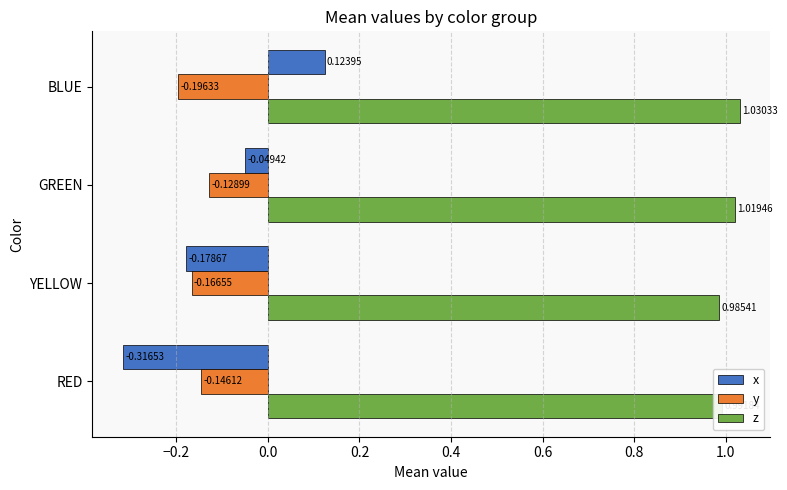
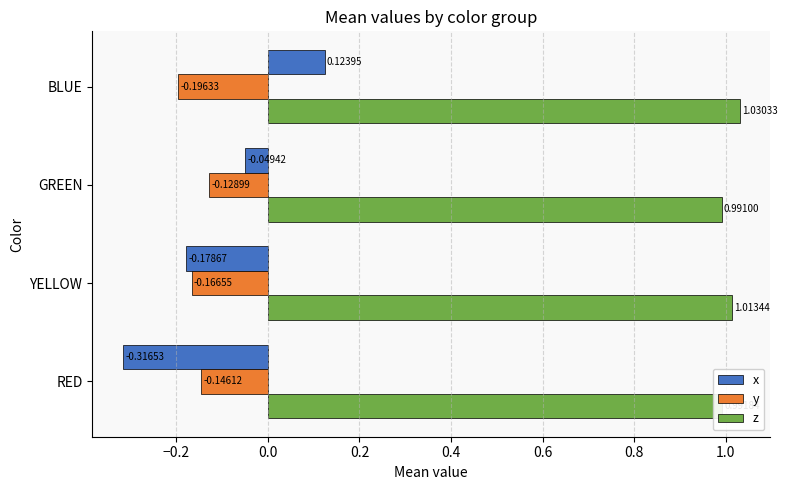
  {
    "x": {
      "BLUE": 0.12395,
      "GREEN": -0.04942,
      "YELLOW": -0.17867,
      "RED": -0.31653
    },
    "y": {
      "BLUE": -0.19633,
      "GREEN": -0.12899,
      "YELLOW": -0.16655,
      "RED": -0.14612
    },
    "z": {
      "BLUE": 1.03033,
-     "GREEN": 1.01946,
-     "YELLOW": 0.98541
+     "GREEN": 0.99100,
+     "YELLOW": 1.01344
    }
  }
